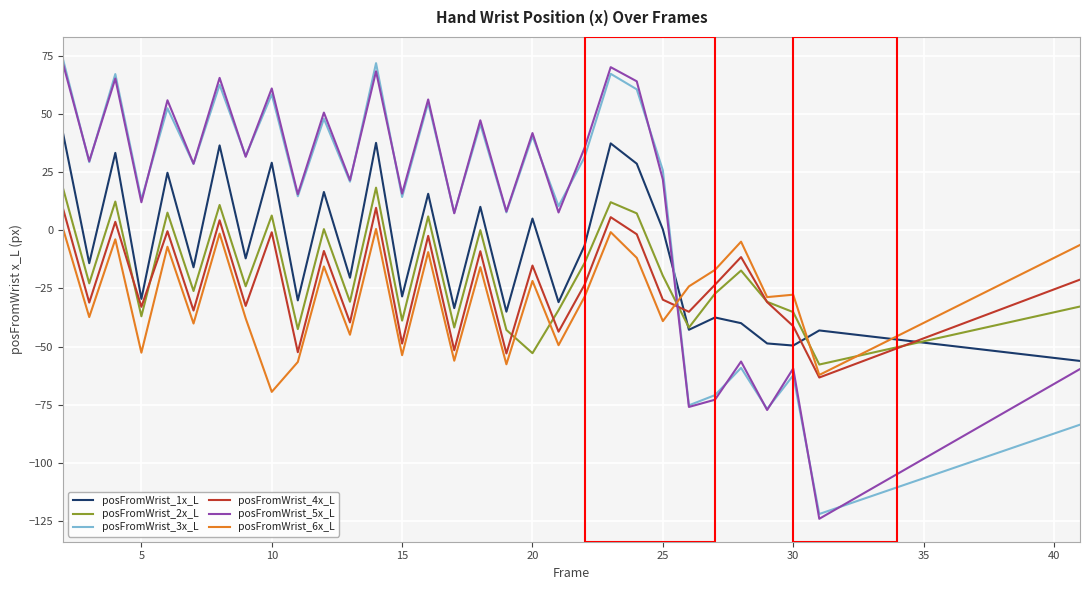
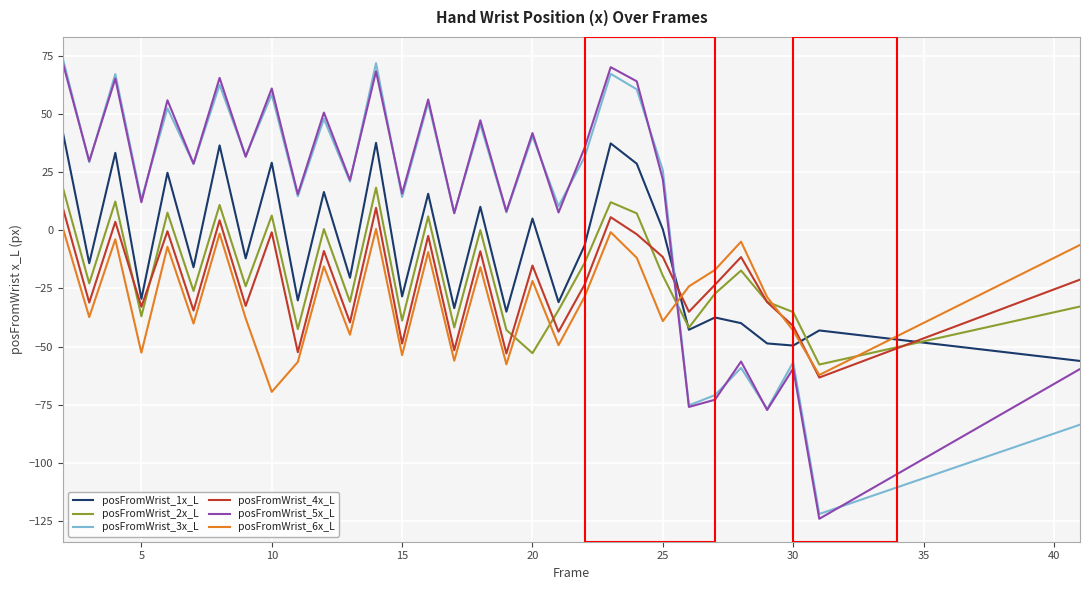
  {
    "posFromWrist_1x_L": {
      "5": -29,
      "10": 29,
      "15": -28,
      "20": 5,
      "25": 0,
      "30": -50,
      "40": -55
    },
    "posFromWrist_2x_L": {
      "5": -37,
      "10": 6,
      "15": -39,
      "20": -53,
      "25": -20,
      "30": -35,
      "40": -35
    },
    "posFromWrist_3x_L": {
      "5": 13,
      "10": 58,
      "15": 14,
      "20": 40,
      "25": 26,
-     "30": -62,
+     "30": -57,
      "35": -107,
      "40": -87
    },
    "posFromWrist_4x_L": {
      "5": -33,
      "10": -1,
      "15": -49,
      "20": -15,
-     "25": -30,
+     "25": -11,
      "30": -41,
      "35": -46,
      "40": -25
    },
    "posFromWrist_5x_L": {
      "5": 12,
      "10": 61,
      "15": 16,
      "20": 42,
      "25": 22,
      "30": -59,
      "35": -98,
      "40": -66
    },
    "posFromWrist_6x_L": {
      "5": -53,
      "10": -69,
      "15": -54,
      "20": -22,
      "25": -39,
-     "30": -28,
+     "30": -43,
      "35": -40,
      "40": -12
    }
  }
